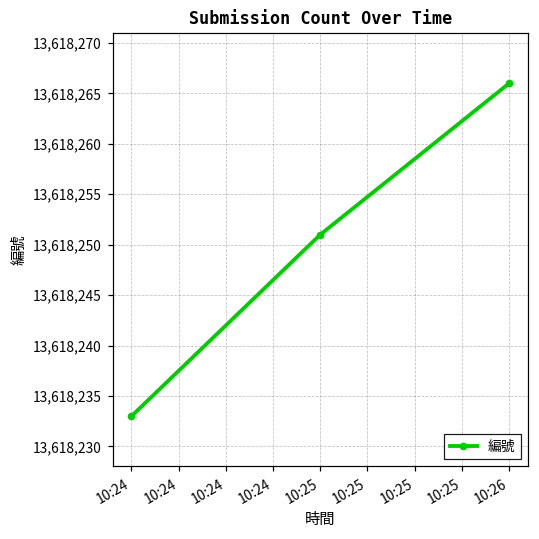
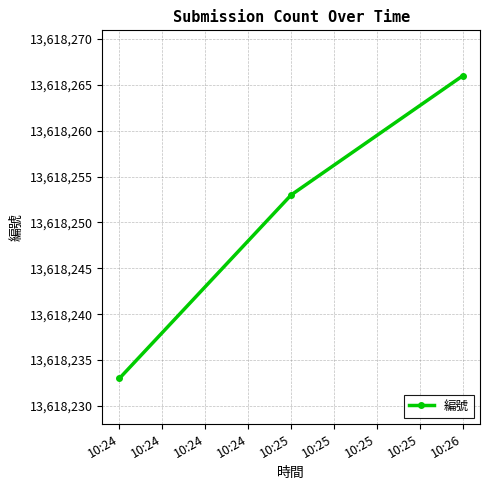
  {
    "10:24": "13,618,233",
-   "10:25": "13,618,251",
+   "10:25": "13,618,253",
    "10:26": "13,618,266"
  }
